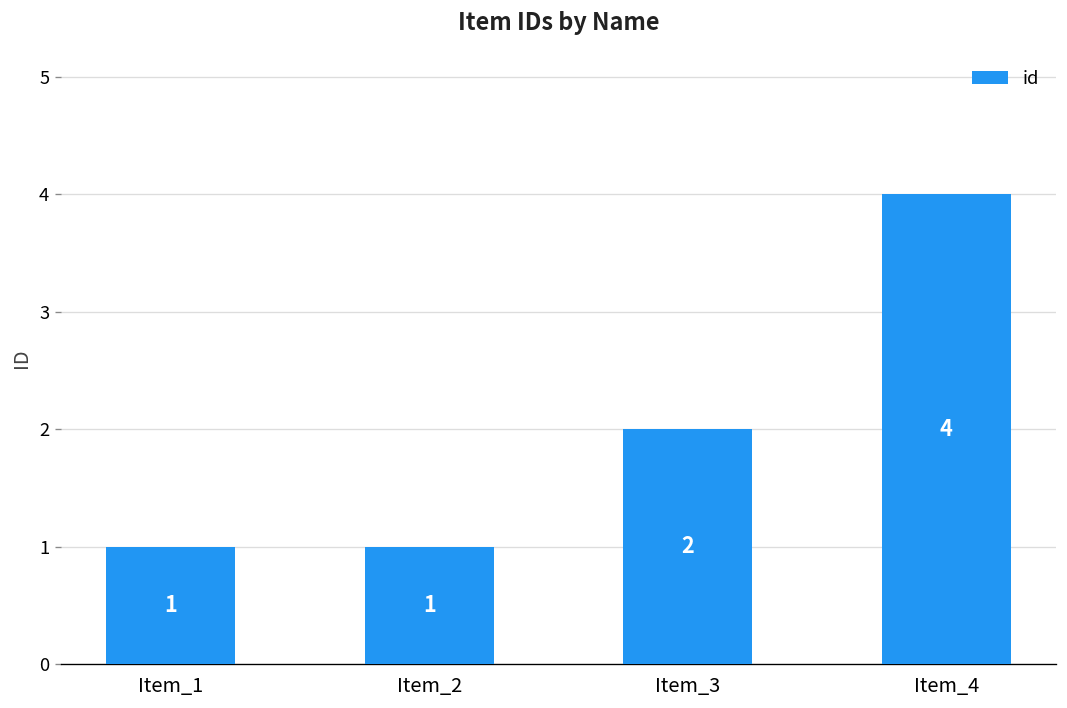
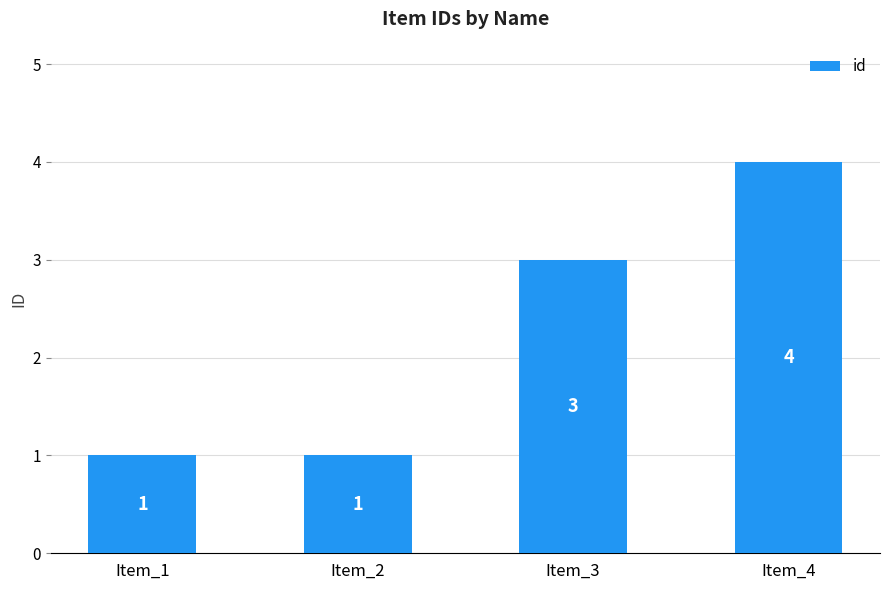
  {
    "Item_1": 1,
    "Item_2": 1,
-   "Item_3": 2,
+   "Item_3": 3,
    "Item_4": 4
  }
